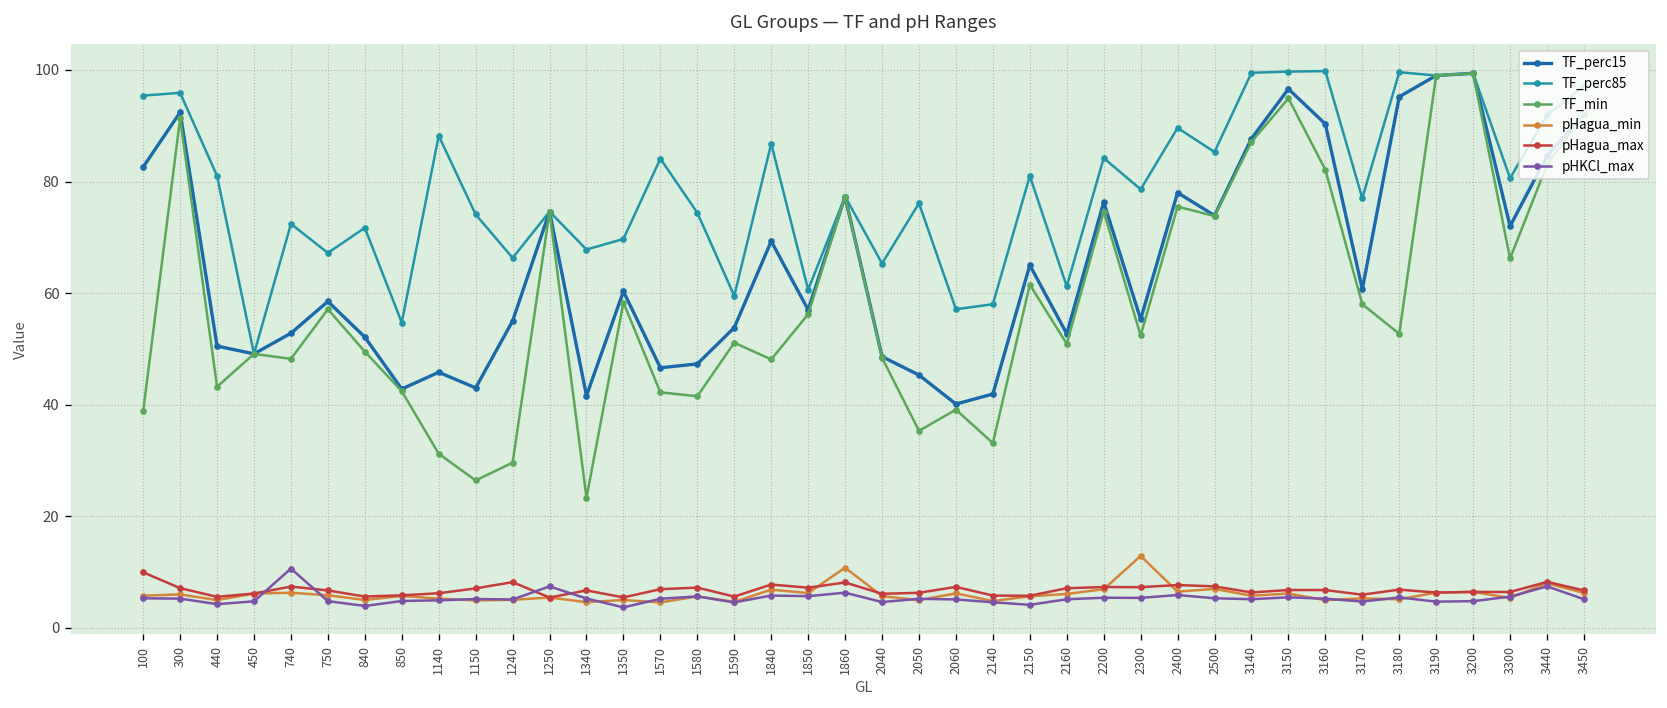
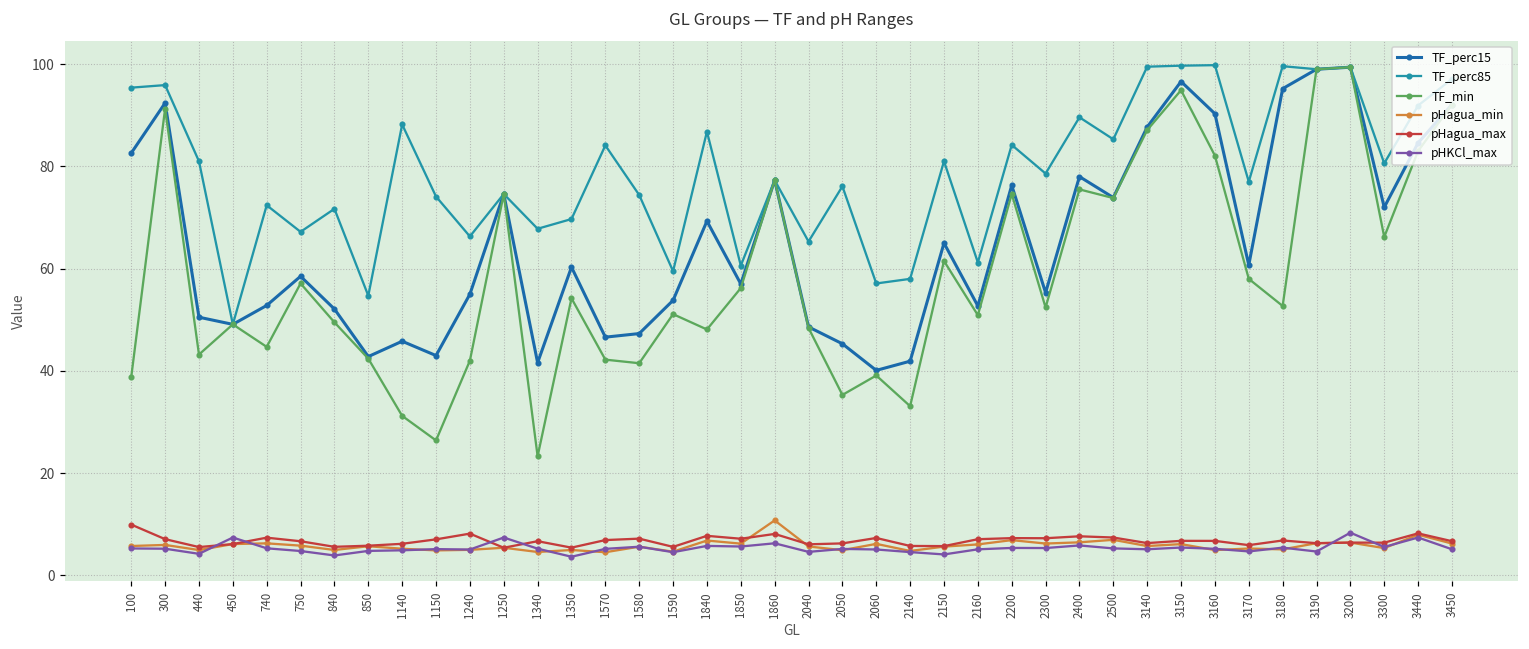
  {
    "TF_min": {
      "100": 39,
      "300": 91,
      "440": 43,
-     "740": 48,
+     "740": 45,
      "750": 57,
      "840": 50,
      "1140": 31,
      "1150": 26,
-     "1240": 30,
+     "1240": 42,
      "1340": 23,
-     "1350": 58,
+     "1350": 54,
      "1570": 42,
      "1580": 42,
      "1590": 51,
      "1840": 48,
      "1850": 56,
      "2050": 35,
      "2060": 39,
      "2140": 33,
      "2150": 62,
      "2160": 51,
      "2200": 75,
      "2300": 52,
      "2400": 76,
      "3140": 87,
      "3150": 95,
      "3160": 82,
      "3170": 58,
      "3180": 53,
      "3300": 66
    },
    "pHagua_min": {
      "300": 6,
      "440": 5,
      "740": 6,
      "750": 6,
      "840": 5,
      "1340": 5,
      "1570": 5,
      "1840": 7,
      "1850": 6,
      "1860": 11,
      "2060": 6,
      "2160": 6,
-     "2300": 13,
+     "2300": 6,
      "2400": 6,
      "3140": 6,
      "3150": 6,
      "3170": 5
    },
    "pHagua_max": {
      "100": 10,
      "300": 7,
      "440": 6,
      "740": 7,
      "750": 7,
      "840": 6,
      "1140": 6,
      "1150": 7,
      "1240": 8,
      "1340": 7,
      "1570": 7,
      "1580": 7,
      "1590": 6,
      "1840": 8,
      "1850": 7,
      "1860": 8,
      "2050": 6,
      "2060": 7,
      "2140": 6,
      "2160": 7,
      "2300": 7,
      "2400": 8,
      "3140": 6,
      "3150": 7,
      "3160": 7,
      "3170": 6,
      "3180": 7,
      "3300": 6
    },
    "pHKCl_max": {
      "300": 5,
      "440": 4,
-     "450": 5,
-     "740": 11,
+     "450": 7,
+     "740": 5,
      "750": 5,
      "840": 4,
      "850": 5,
      "1250": 7,
      "1340": 5,
      "1350": 4,
      "1570": 5,
      "1840": 6,
      "1850": 6,
      "1860": 6,
      "2040": 5,
      "2060": 5,
      "2150": 4,
      "2160": 5,
      "2200": 5,
      "2300": 5,
      "2400": 6,
      "2500": 5,
      "3140": 5,
      "3150": 5,
      "3170": 5,
      "3190": 5,
-     "3200": 5,
+     "3200": 8,
      "3440": 7,
      "3450": 5
    }
  }
